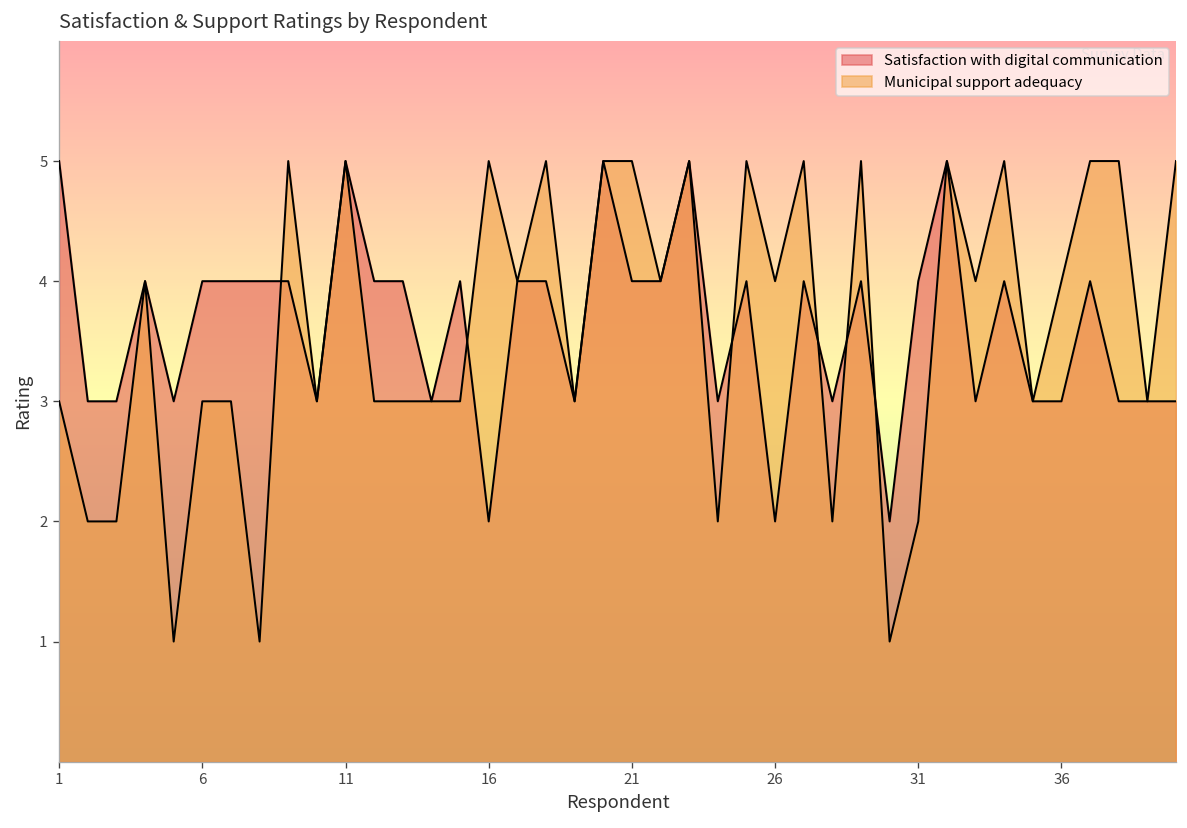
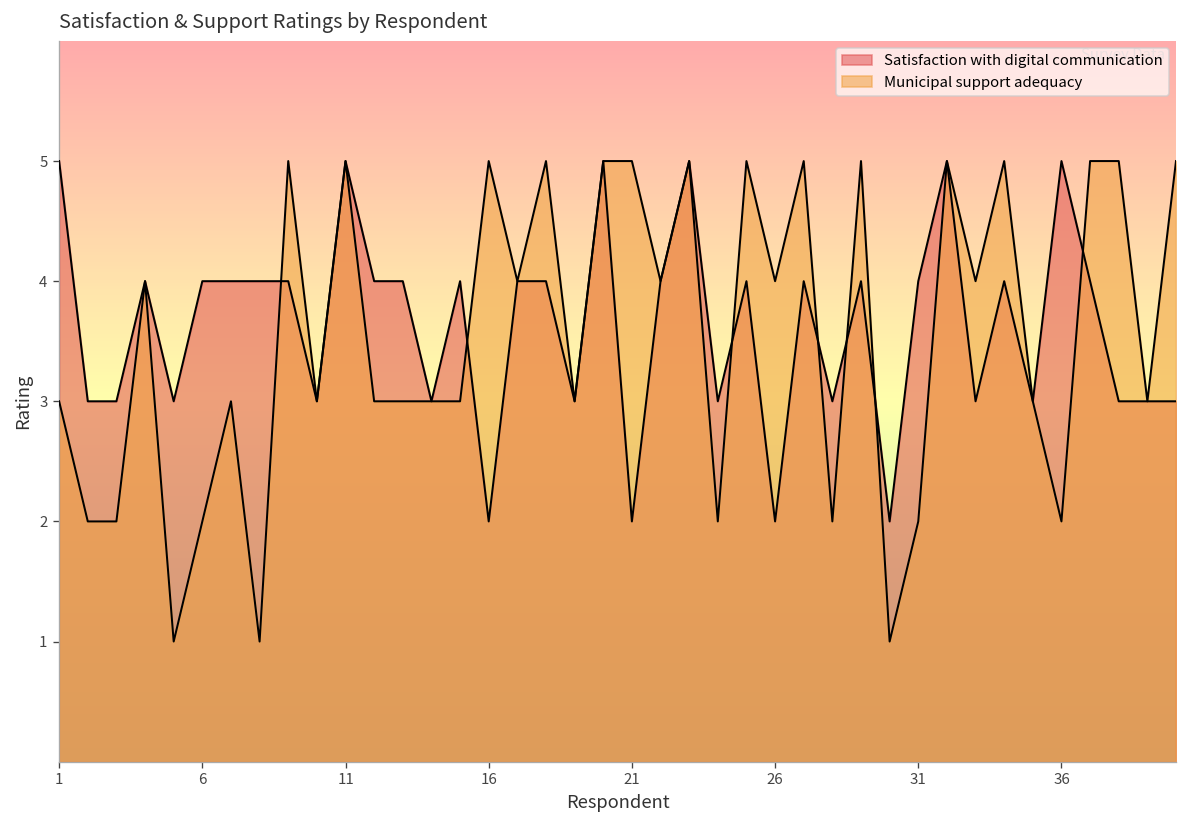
  {
    "Satisfaction with digital communication": {
      "1": 5,
      "6": 4,
      "16": 2,
-     "21": 4,
+     "21": 2,
      "26": 2,
      "31": 4,
-     "36": 3
+     "36": 5
    },
    "Municipal support adequacy": {
      "1": 3,
-     "6": 3,
+     "6": 2,
      "16": 5,
      "21": 5,
      "26": 4,
      "31": 2,
-     "36": 4
+     "36": 2
    }
  }
